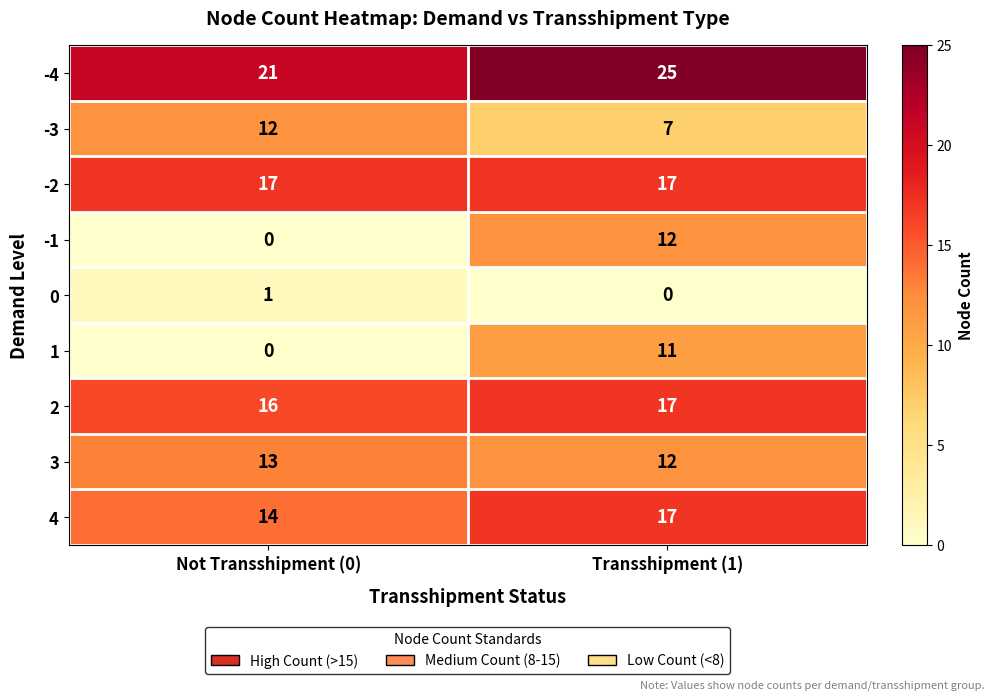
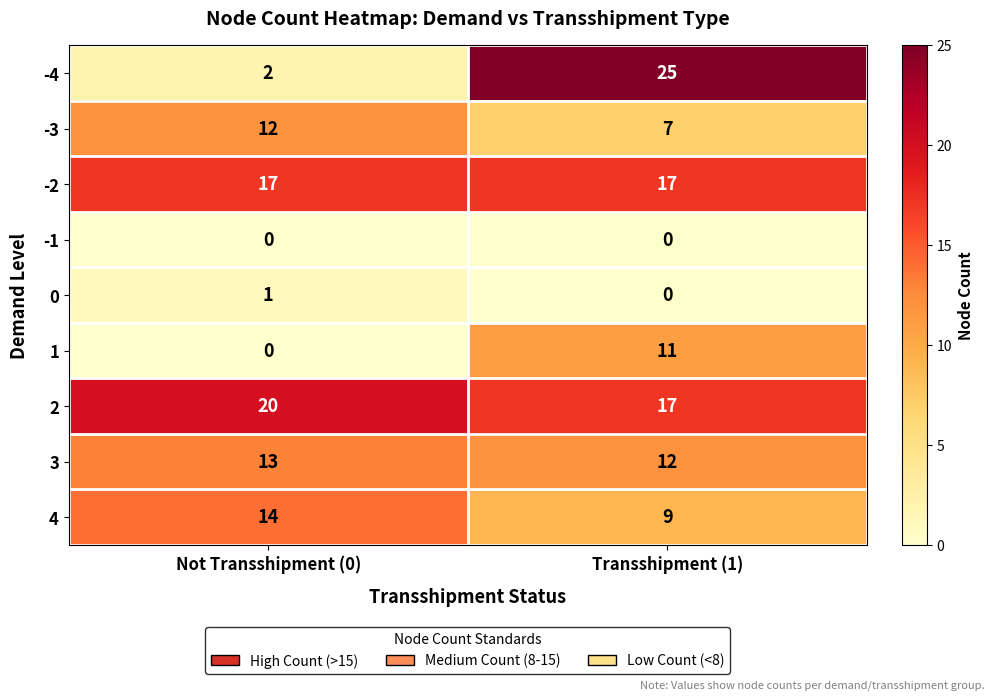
  {
    "-4": {
-     "Not Transshipment (0)": 21,
+     "Not Transshipment (0)": 2,
      "Transshipment (1)": 25
    },
    "-3": {
      "Not Transshipment (0)": 12,
      "Transshipment (1)": 7
    },
    "-2": {
      "Not Transshipment (0)": 17,
      "Transshipment (1)": 17
    },
    "-1": {
      "Not Transshipment (0)": 0,
-     "Transshipment (1)": 12
+     "Transshipment (1)": 0
    },
    "0": {
      "Not Transshipment (0)": 1,
      "Transshipment (1)": 0
    },
    "1": {
      "Not Transshipment (0)": 0,
      "Transshipment (1)": 11
    },
    "2": {
-     "Not Transshipment (0)": 16,
+     "Not Transshipment (0)": 20,
      "Transshipment (1)": 17
    },
    "3": {
      "Not Transshipment (0)": 13,
      "Transshipment (1)": 12
    },
    "4": {
      "Not Transshipment (0)": 14,
-     "Transshipment (1)": 17
+     "Transshipment (1)": 9
    }
  }
